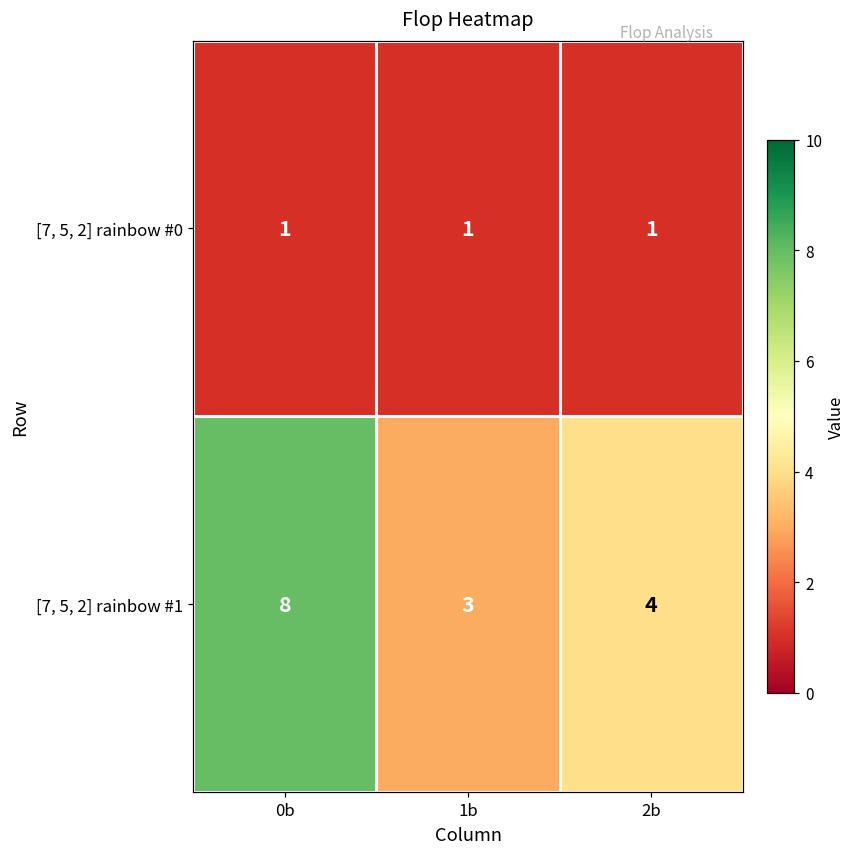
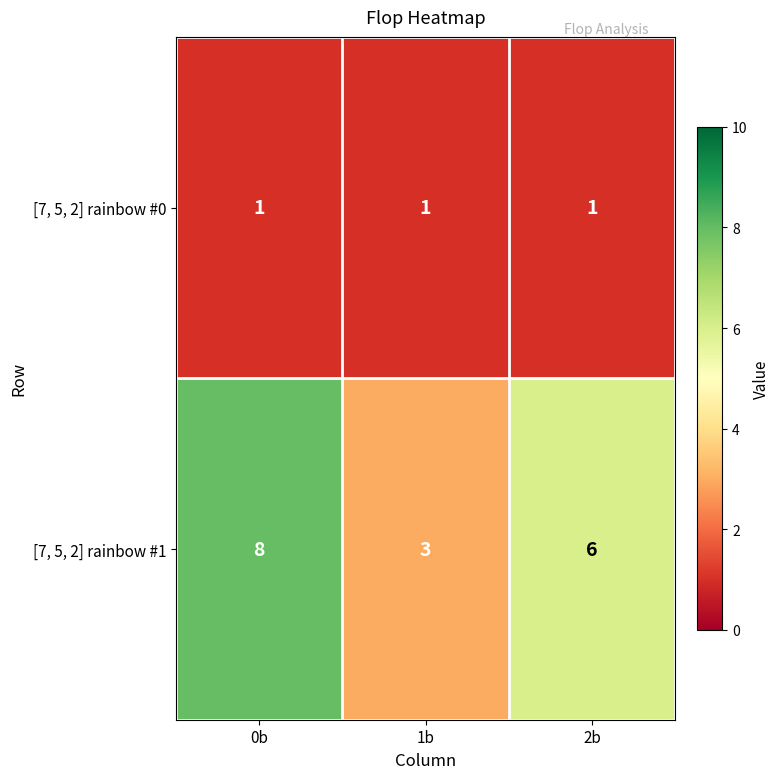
  {
    "[7, 5, 2] rainbow #0": {
      "0b": 1,
      "1b": 1,
      "2b": 1
    },
    "[7, 5, 2] rainbow #1": {
      "0b": 8,
      "1b": 3,
-     "2b": 4
+     "2b": 6
    }
  }
